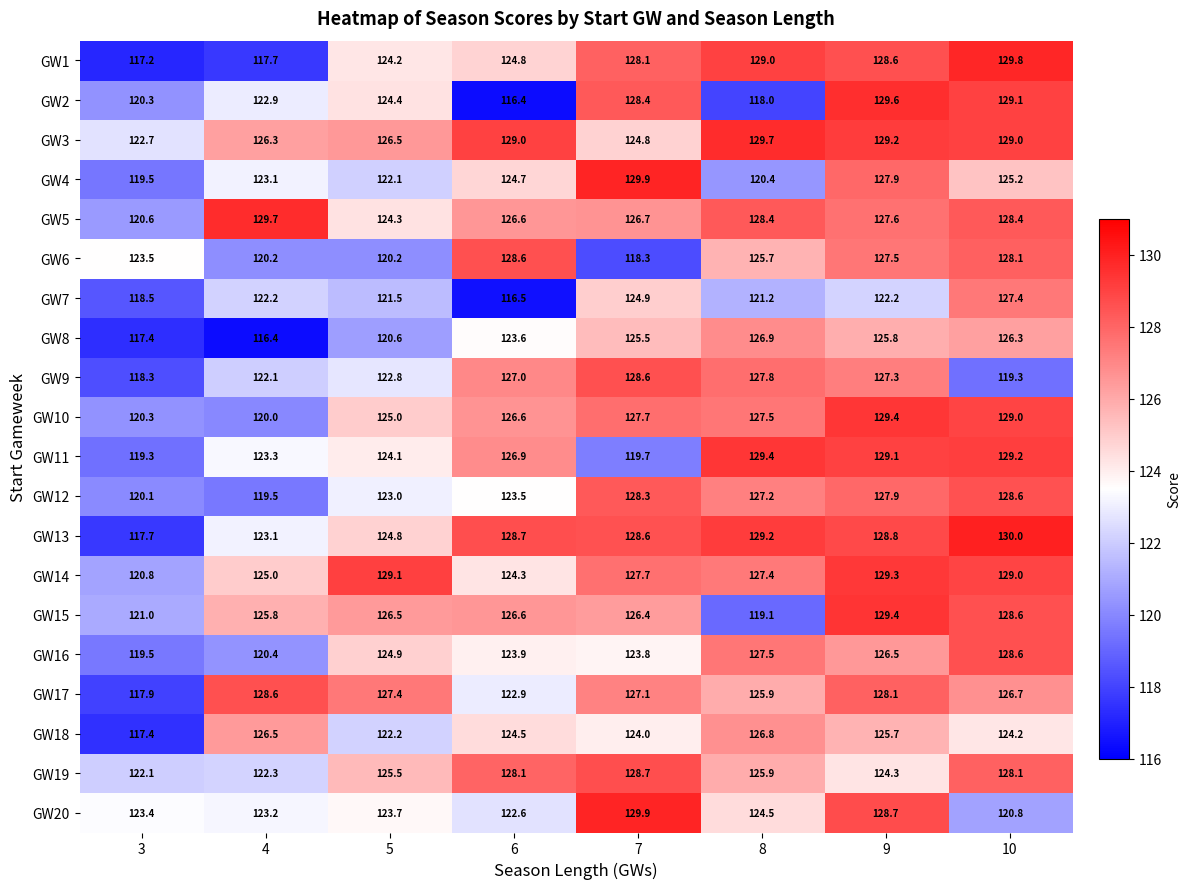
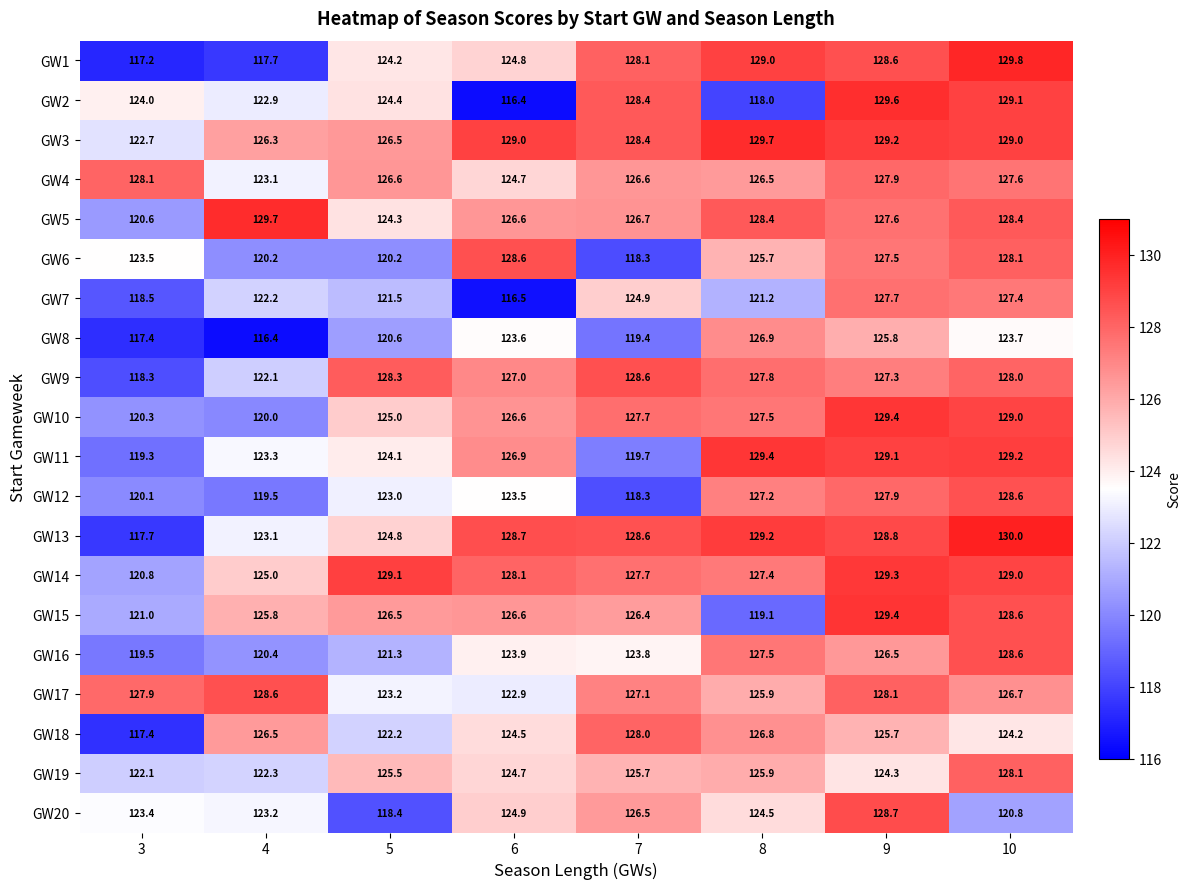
  {
    "GW1": {
      "3": 117.2,
      "4": 117.7,
      "5": 124.2,
      "6": 124.8,
      "7": 128.1,
      "8": 129.0,
      "9": 128.6,
      "10": 129.8
    },
    "GW2": {
-     "3": 120.3,
+     "3": 124.0,
      "4": 122.9,
      "5": 124.4,
      "6": 116.4,
      "7": 128.4,
      "8": 118.0,
      "9": 129.6,
      "10": 129.1
    },
    "GW3": {
      "3": 122.7,
      "4": 126.3,
      "5": 126.5,
      "6": 129.0,
-     "7": 124.8,
+     "7": 128.4,
      "8": 129.7,
      "9": 129.2,
      "10": 129.0
    },
    "GW4": {
-     "3": 119.5,
+     "3": 128.1,
      "4": 123.1,
-     "5": 122.1,
+     "5": 126.6,
      "6": 124.7,
-     "7": 129.9,
-     "8": 120.4,
+     "7": 126.6,
+     "8": 126.5,
      "9": 127.9,
-     "10": 125.2
+     "10": 127.6
    },
    "GW5": {
      "3": 120.6,
      "4": 129.7,
      "5": 124.3,
      "6": 126.6,
      "7": 126.7,
      "8": 128.4,
      "9": 127.6,
      "10": 128.4
    },
    "GW6": {
      "3": 123.5,
      "4": 120.2,
      "5": 120.2,
      "6": 128.6,
      "7": 118.3,
      "8": 125.7,
      "9": 127.5,
      "10": 128.1
    },
    "GW7": {
      "3": 118.5,
      "4": 122.2,
      "5": 121.5,
      "6": 116.5,
      "7": 124.9,
      "8": 121.2,
-     "9": 122.2,
+     "9": 127.7,
      "10": 127.4
    },
    "GW8": {
      "3": 117.4,
      "4": 116.4,
      "5": 120.6,
      "6": 123.6,
-     "7": 125.5,
+     "7": 119.4,
      "8": 126.9,
      "9": 125.8,
-     "10": 126.3
+     "10": 123.7
    },
    "GW9": {
      "3": 118.3,
      "4": 122.1,
-     "5": 122.8,
+     "5": 128.3,
      "6": 127.0,
      "7": 128.6,
      "8": 127.8,
      "9": 127.3,
-     "10": 119.3
+     "10": 128.0
    },
    "GW10": {
      "3": 120.3,
      "4": 120.0,
      "5": 125.0,
      "6": 126.6,
      "7": 127.7,
      "8": 127.5,
      "9": 129.4,
      "10": 129.0
    },
    "GW11": {
      "3": 119.3,
      "4": 123.3,
      "5": 124.1,
      "6": 126.9,
      "7": 119.7,
      "8": 129.4,
      "9": 129.1,
      "10": 129.2
    },
    "GW12": {
      "3": 120.1,
      "4": 119.5,
      "5": 123.0,
      "6": 123.5,
-     "7": 128.3,
+     "7": 118.3,
      "8": 127.2,
      "9": 127.9,
      "10": 128.6
    },
    "GW13": {
      "3": 117.7,
      "4": 123.1,
      "5": 124.8,
      "6": 128.7,
      "7": 128.6,
      "8": 129.2,
      "9": 128.8,
      "10": 130.0
    },
    "GW14": {
      "3": 120.8,
      "4": 125.0,
      "5": 129.1,
-     "6": 124.3,
+     "6": 128.1,
      "7": 127.7,
      "8": 127.4,
      "9": 129.3,
      "10": 129.0
    },
    "GW15": {
      "3": 121.0,
      "4": 125.8,
      "5": 126.5,
      "6": 126.6,
      "7": 126.4,
      "8": 119.1,
      "9": 129.4,
      "10": 128.6
    },
    "GW16": {
      "3": 119.5,
      "4": 120.4,
-     "5": 124.9,
+     "5": 121.3,
      "6": 123.9,
      "7": 123.8,
      "8": 127.5,
      "9": 126.5,
      "10": 128.6
    },
    "GW17": {
-     "3": 117.9,
+     "3": 127.9,
      "4": 128.6,
-     "5": 127.4,
+     "5": 123.2,
      "6": 122.9,
      "7": 127.1,
      "8": 125.9,
      "9": 128.1,
      "10": 126.7
    },
    "GW18": {
      "3": 117.4,
      "4": 126.5,
      "5": 122.2,
      "6": 124.5,
-     "7": 124.0,
+     "7": 128.0,
      "8": 126.8,
      "9": 125.7,
      "10": 124.2
    },
    "GW19": {
      "3": 122.1,
      "4": 122.3,
      "5": 125.5,
-     "6": 128.1,
-     "7": 128.7,
+     "6": 124.7,
+     "7": 125.7,
      "8": 125.9,
      "9": 124.3,
      "10": 128.1
    },
    "GW20": {
      "3": 123.4,
      "4": 123.2,
-     "5": 123.7,
-     "6": 122.6,
-     "7": 129.9,
+     "5": 118.4,
+     "6": 124.9,
+     "7": 126.5,
      "8": 124.5,
      "9": 128.7,
      "10": 120.8
    }
  }
